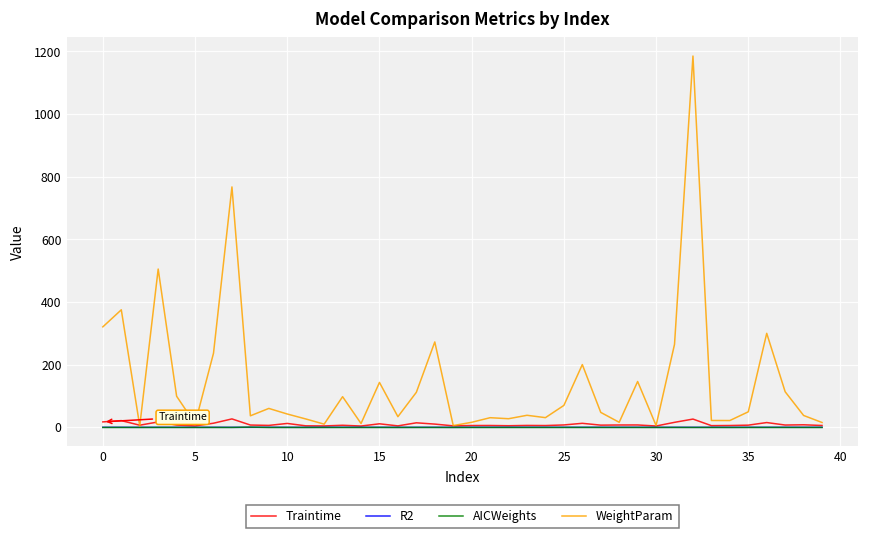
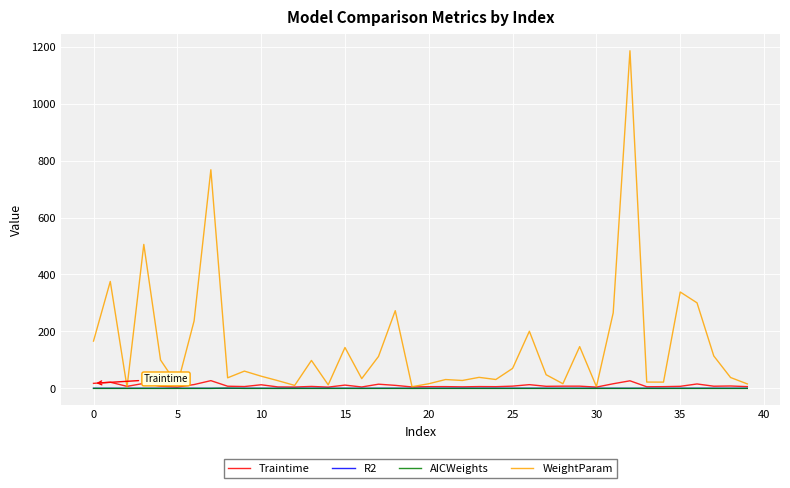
  {
    "Traintime": {
      "0": 20,
      "10": 10,
      "15": 10
    },
    "WeightParam": {
-     "0": 320,
+     "0": 170,
      "10": 40,
      "15": 140,
      "20": 20,
      "25": 70,
-     "35": 50
+     "35": 340
    }
  }
